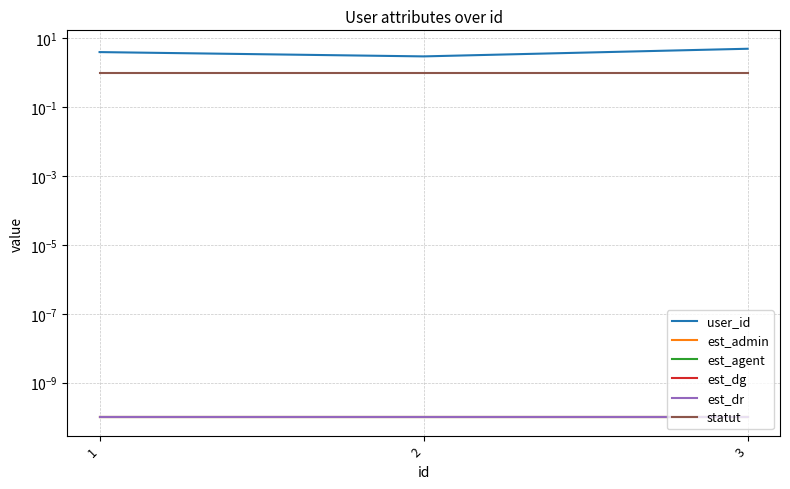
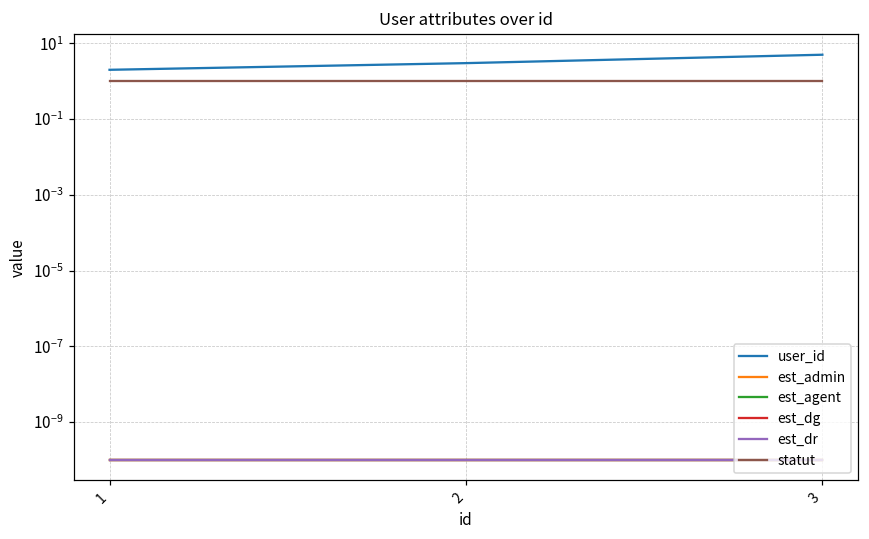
  {
    "user_id": {
-     "1": 4,
+     "1": 2,
      "2": 3,
      "3": 5
    },
    "est_dr": {
      "1": 0.00000000010,
      "2": 0.00000000010
    },
    "statut": {
      "1": 1,
      "2": 1,
      "3": 1
    }
  }
